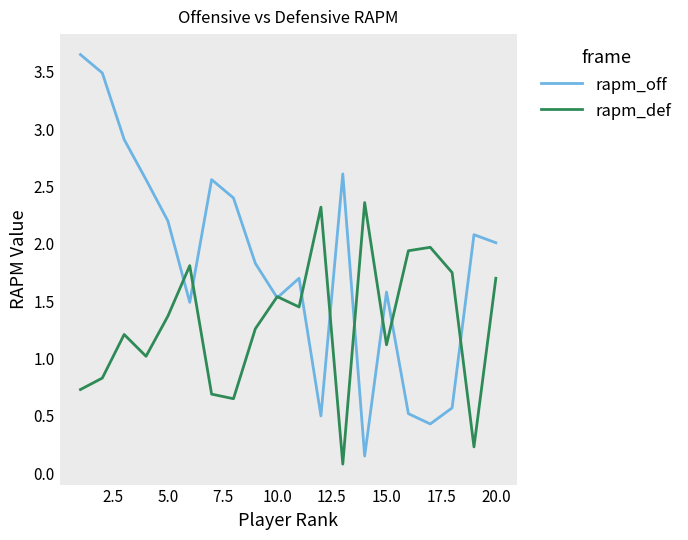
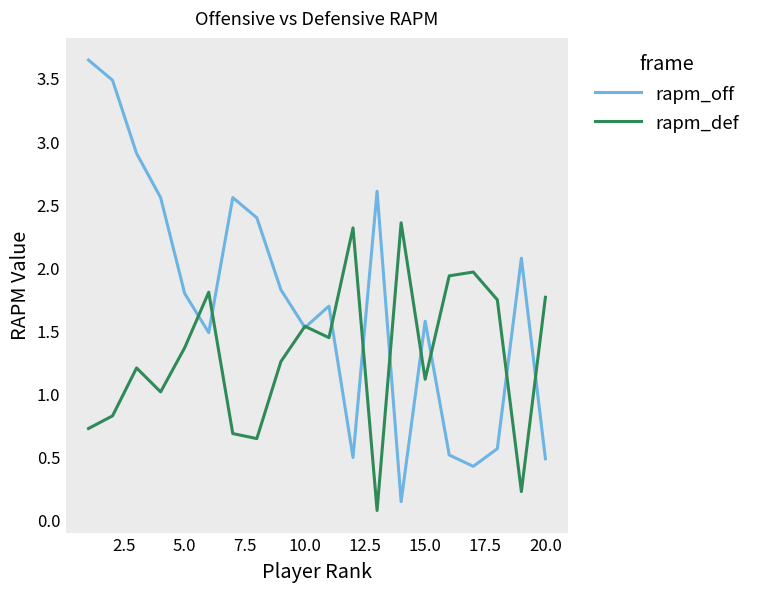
  {
    "rapm_off": {
-     "5.0": 2.2,
+     "5.0": 1.8,
      "15.0": 1.58,
-     "20.0": 2.01
+     "20.0": 0.49
    },
    "rapm_def": {
      "5.0": 1.37,
      "15.0": 1.12,
-     "20.0": 1.70
+     "20.0": 1.77
    }
  }
